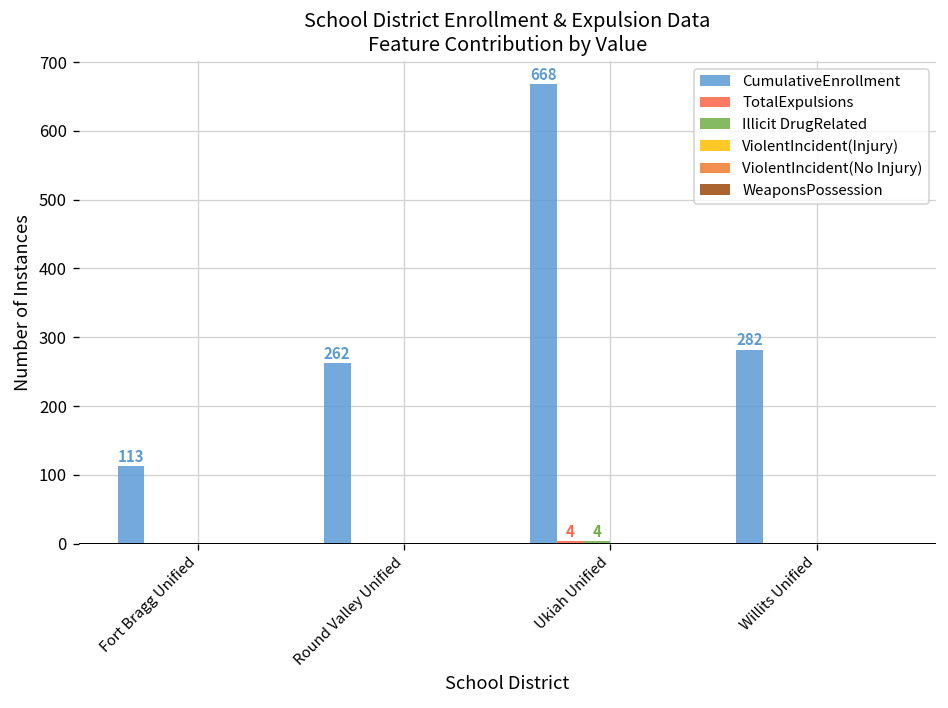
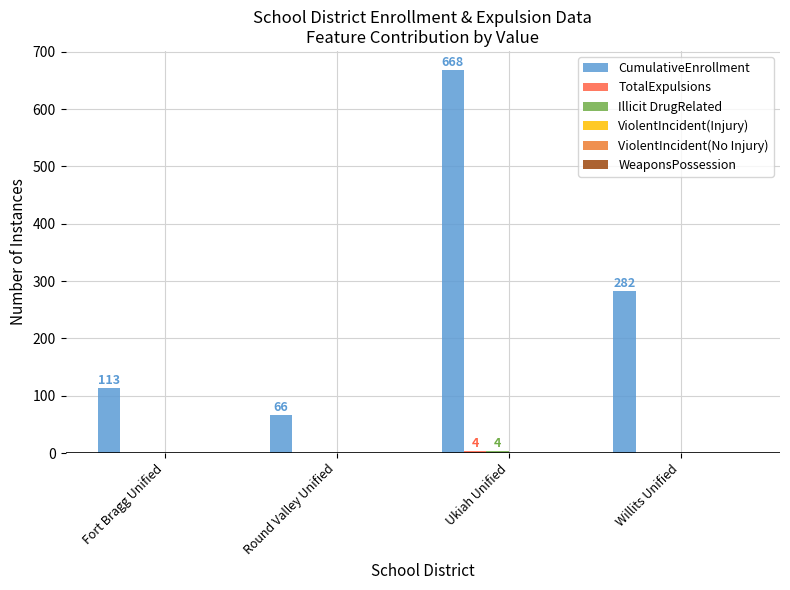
  {
    "CumulativeEnrollment": {
      "Fort Bragg Unified": 113,
-     "Round Valley Unified": 262,
+     "Round Valley Unified": 66,
      "Ukiah Unified": 668,
      "Willits Unified": 282
    },
    "Illicit DrugRelated": {
      "Ukiah Unified": 4
    },
    "ViolentIncident(Injury)": {
      "Fort Bragg Unified": 0,
      "Round Valley Unified": 0,
      "Ukiah Unified": 0,
      "Willits Unified": 0
    },
    "WeaponsPossession": {
      "Fort Bragg Unified": 0,
      "Round Valley Unified": 0,
      "Ukiah Unified": 0,
      "Willits Unified": 0
    }
  }
